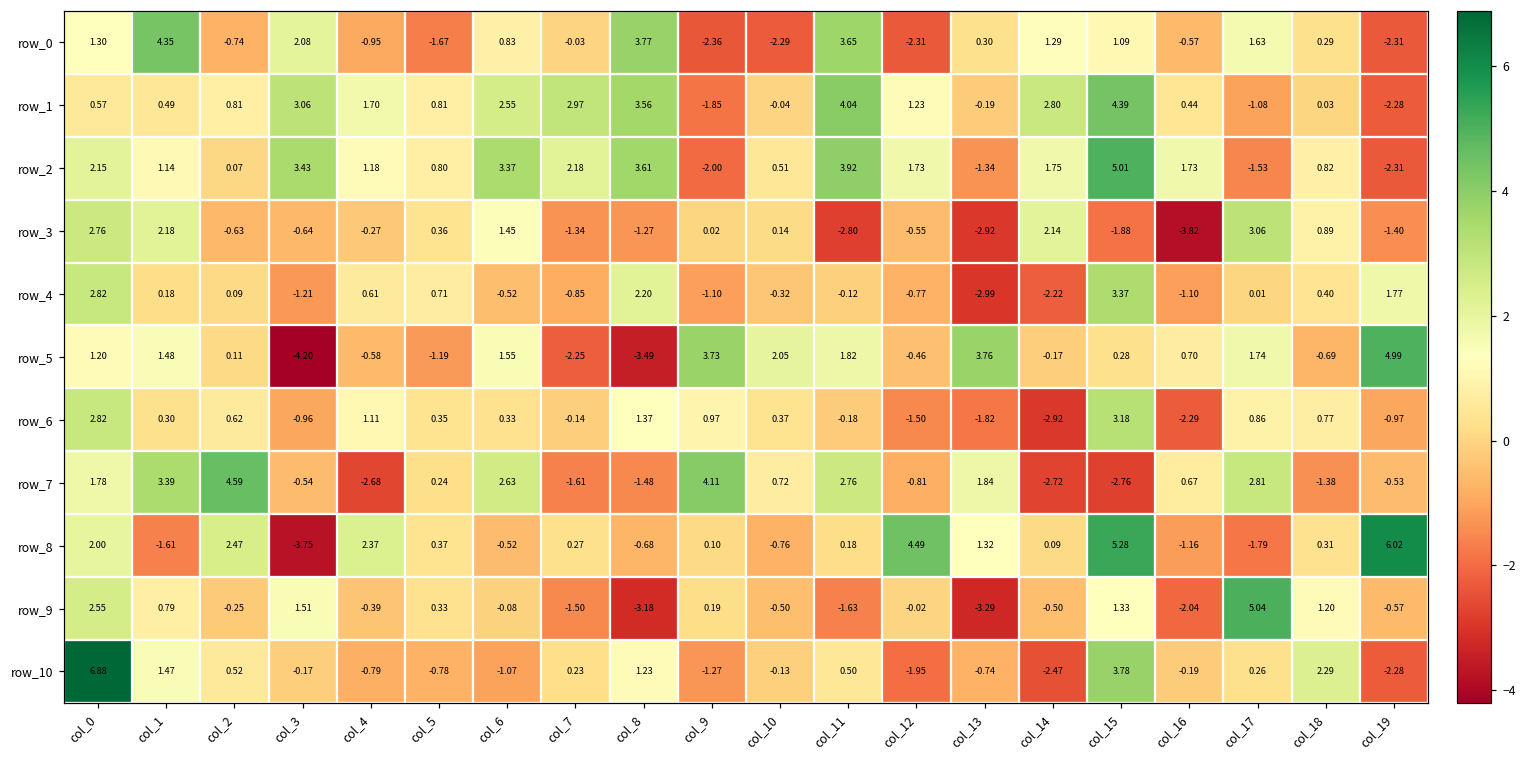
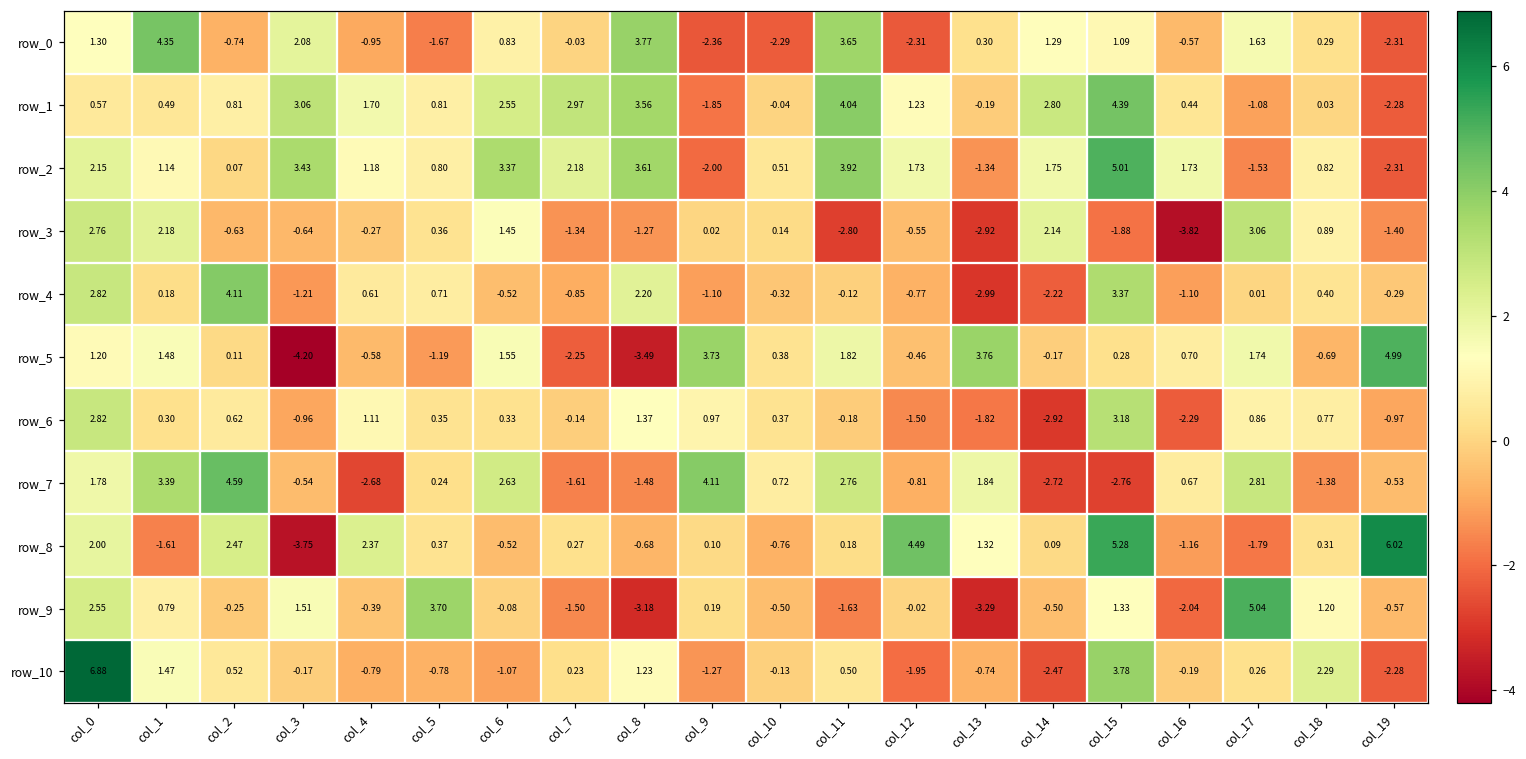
  {
    "row_4": {
      "col_0": 2.82,
      "col_1": 0.18,
-     "col_2": 0.09,
+     "col_2": 4.11,
      "col_3": -1.21,
      "col_4": 0.61,
      "col_5": 0.71,
      "col_6": -0.52,
      "col_7": -0.85,
      "col_8": 2.20,
      "col_9": -1.10,
      "col_10": -0.32,
      "col_11": -0.12,
      "col_12": -0.77,
      "col_13": -2.99,
      "col_14": -2.22,
      "col_15": 3.37,
      "col_16": -1.10,
      "col_17": 0.01,
      "col_18": 0.40,
-     "col_19": 1.77
+     "col_19": -0.29
    },
    "row_5": {
      "col_0": 1.20,
      "col_1": 1.48,
      "col_2": 0.11,
      "col_3": -4.20,
      "col_4": -0.58,
      "col_5": -1.19,
      "col_6": 1.55,
      "col_7": -2.25,
      "col_8": -3.49,
      "col_9": 3.73,
-     "col_10": 2.05,
+     "col_10": 0.38,
      "col_11": 1.82,
      "col_12": -0.46,
      "col_13": 3.76,
      "col_14": -0.17,
      "col_15": 0.28,
      "col_16": 0.70,
      "col_17": 1.74,
      "col_18": -0.69,
      "col_19": 4.99
    },
    "row_9": {
      "col_0": 2.55,
      "col_1": 0.79,
      "col_2": -0.25,
      "col_3": 1.51,
      "col_4": -0.39,
-     "col_5": 0.33,
+     "col_5": 3.70,
      "col_6": -0.08,
      "col_7": -1.50,
      "col_8": -3.18,
      "col_9": 0.19,
      "col_10": -0.50,
      "col_11": -1.63,
      "col_12": -0.02,
      "col_13": -3.29,
      "col_14": -0.50,
      "col_15": 1.33,
      "col_16": -2.04,
      "col_17": 5.04,
      "col_18": 1.20,
      "col_19": -0.57
    }
  }
